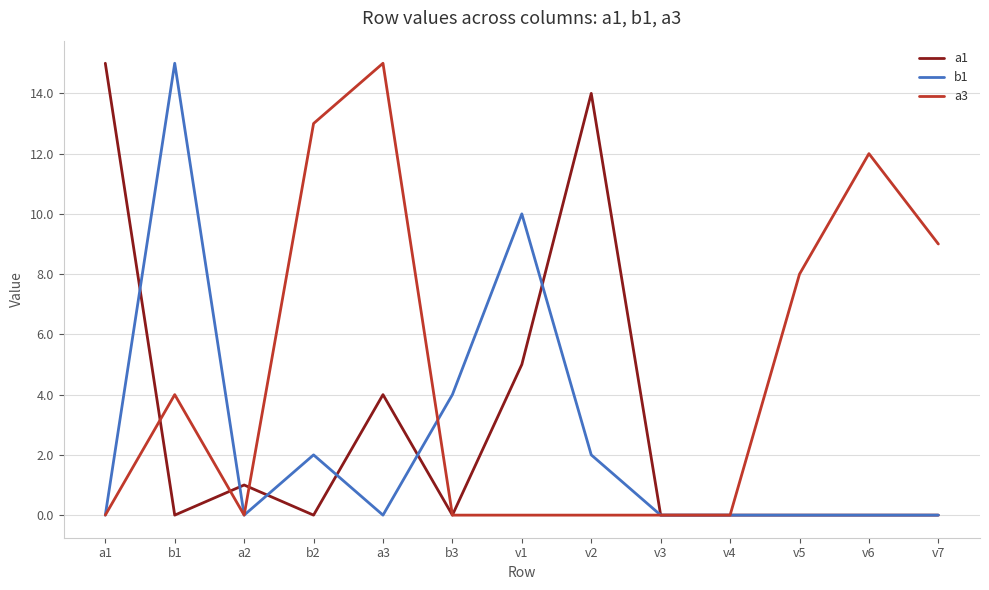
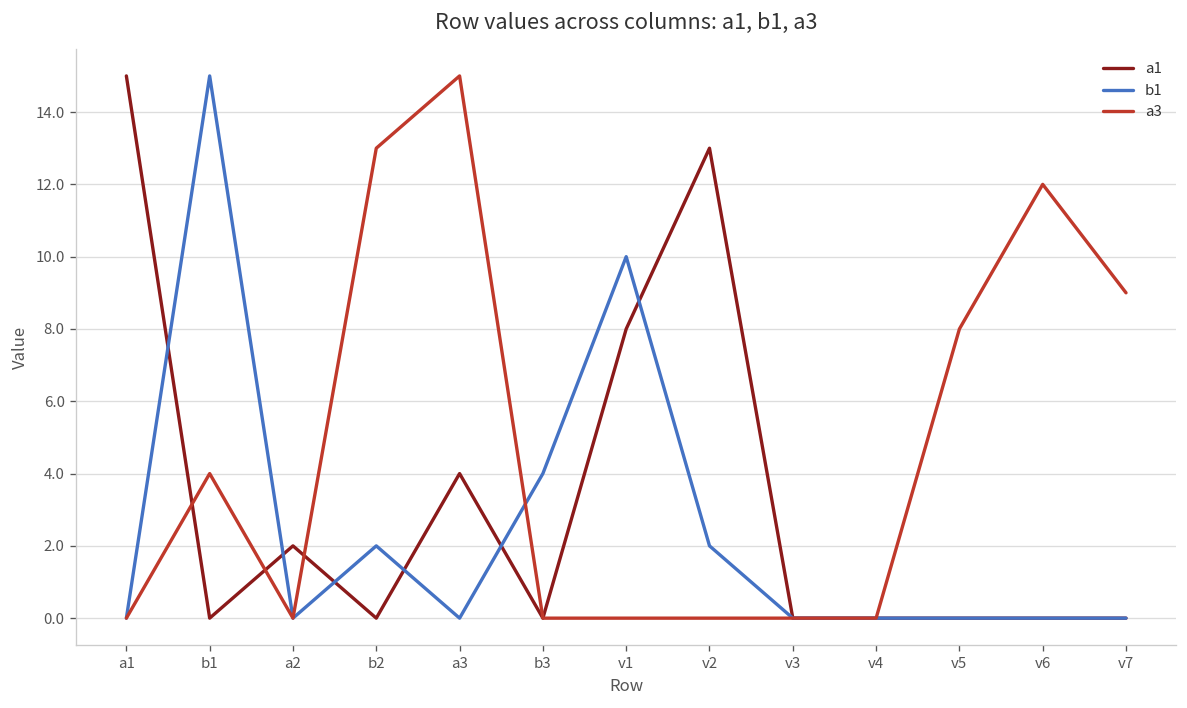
  {
    "a1": {
      "a1": 15,
      "b1": 0,
-     "a2": 1,
+     "a2": 2,
      "b2": 0,
      "a3": 4,
-     "v1": 5,
-     "v2": 14
+     "v1": 8,
+     "v2": 13
    },
    "b1": {
      "b1": 15,
      "b2": 2,
      "a3": 0,
      "b3": 4,
      "v1": 10,
      "v2": 2
    },
    "a3": {
      "b1": 4,
      "b2": 13,
      "a3": 15,
      "v1": 0,
      "v2": 0,
      "v5": 8,
      "v6": 12,
      "v7": 9
    }
  }
